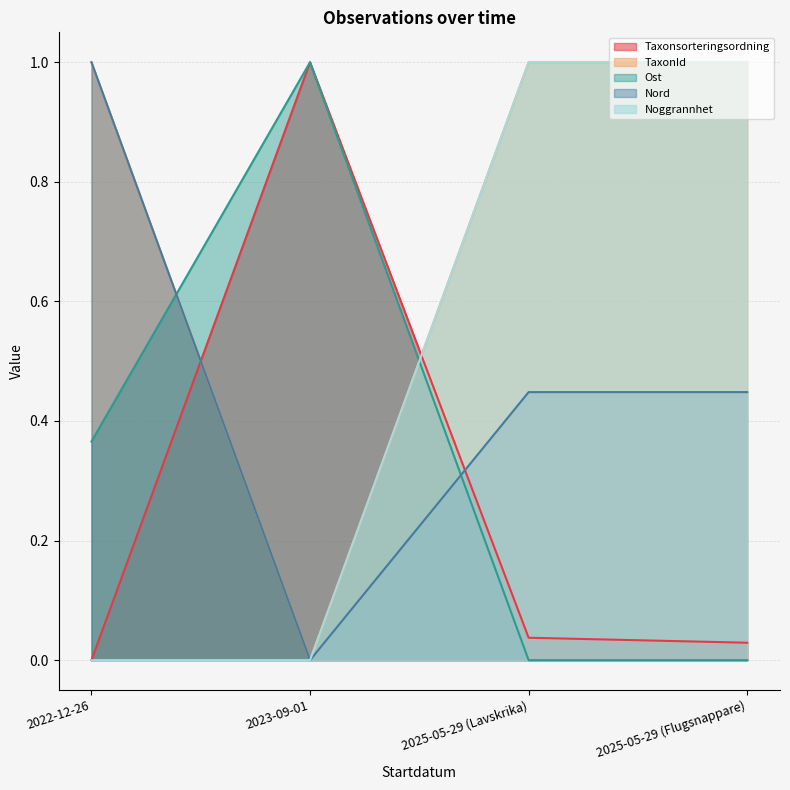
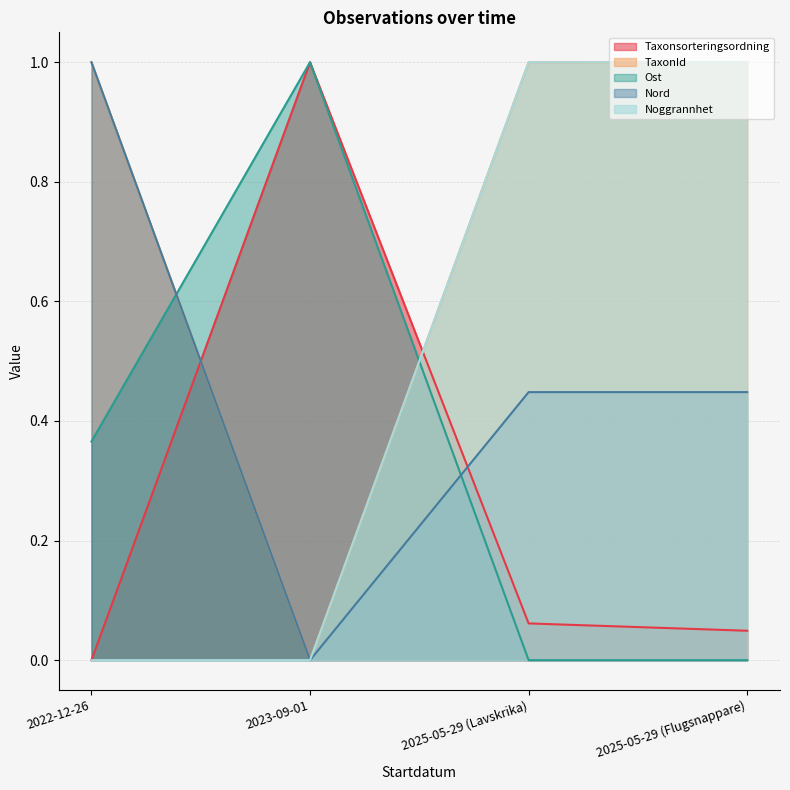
  {
    "Taxonsorteringsordning": {
-     "2025-05-29 (Lavskrika)": 0.04,
-     "2025-05-29 (Flugsnappare)": 0.03
+     "2025-05-29 (Lavskrika)": 0.06,
+     "2025-05-29 (Flugsnappare)": 0.05
    }
  }
